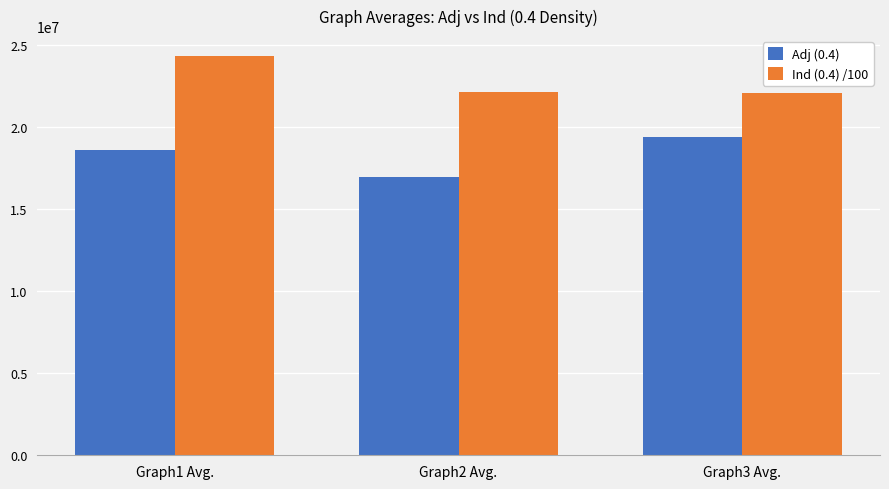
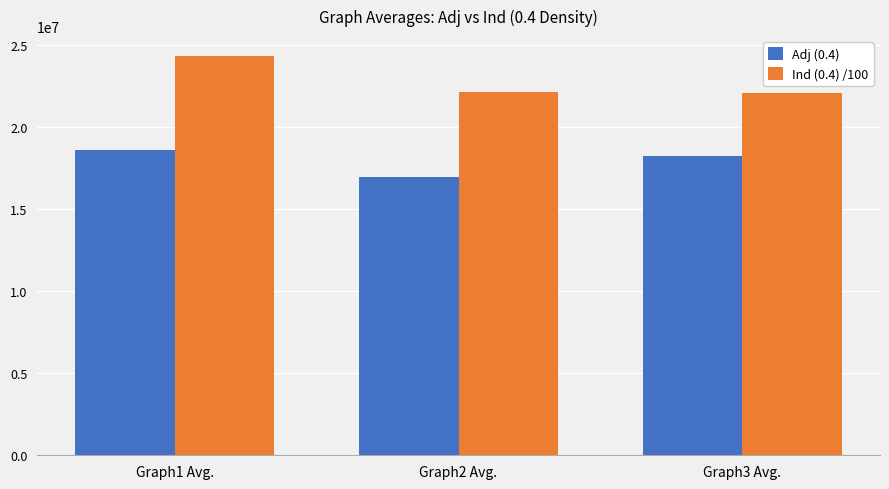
  {
    "Adj (0.4)": {
      "Graph1 Avg.": 18600000,
      "Graph2 Avg.": 16900000,
-     "Graph3 Avg.": 19400000
+     "Graph3 Avg.": 18300000
    },
    "Ind (0.4) /100": {
      "Graph1 Avg.": 24300000,
      "Graph2 Avg.": 22100000,
      "Graph3 Avg.": 22100000
    }
  }
